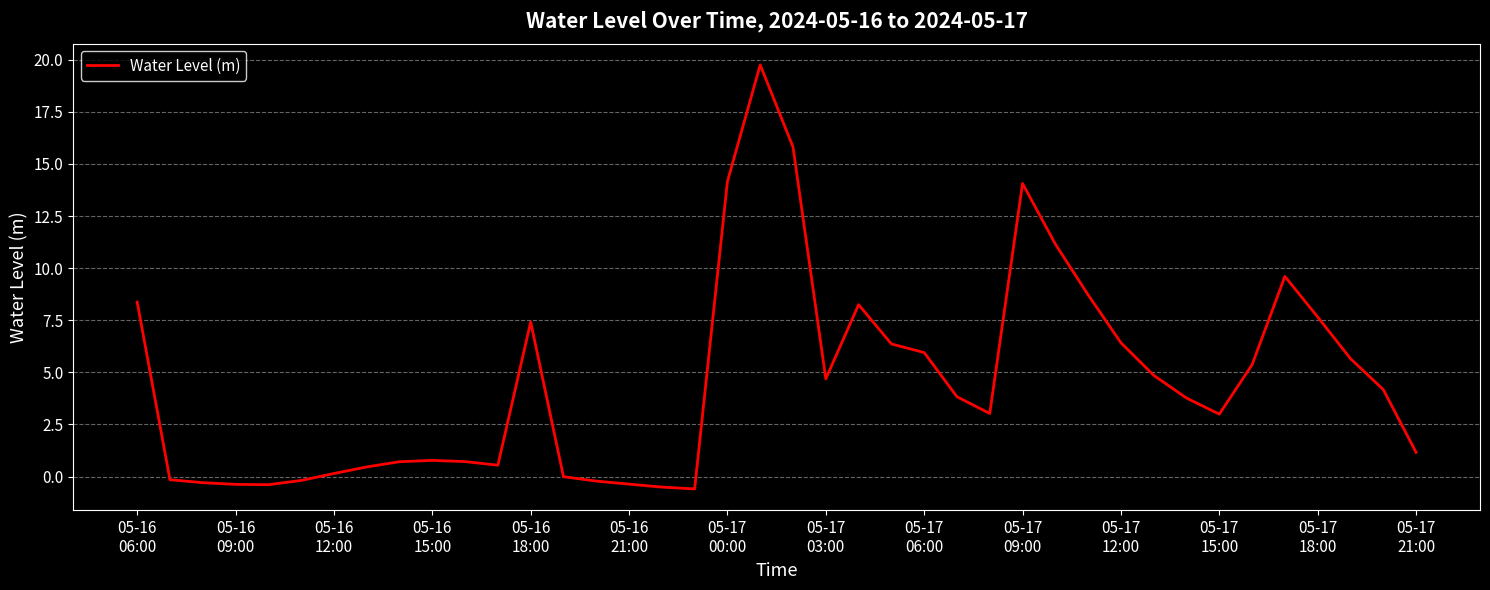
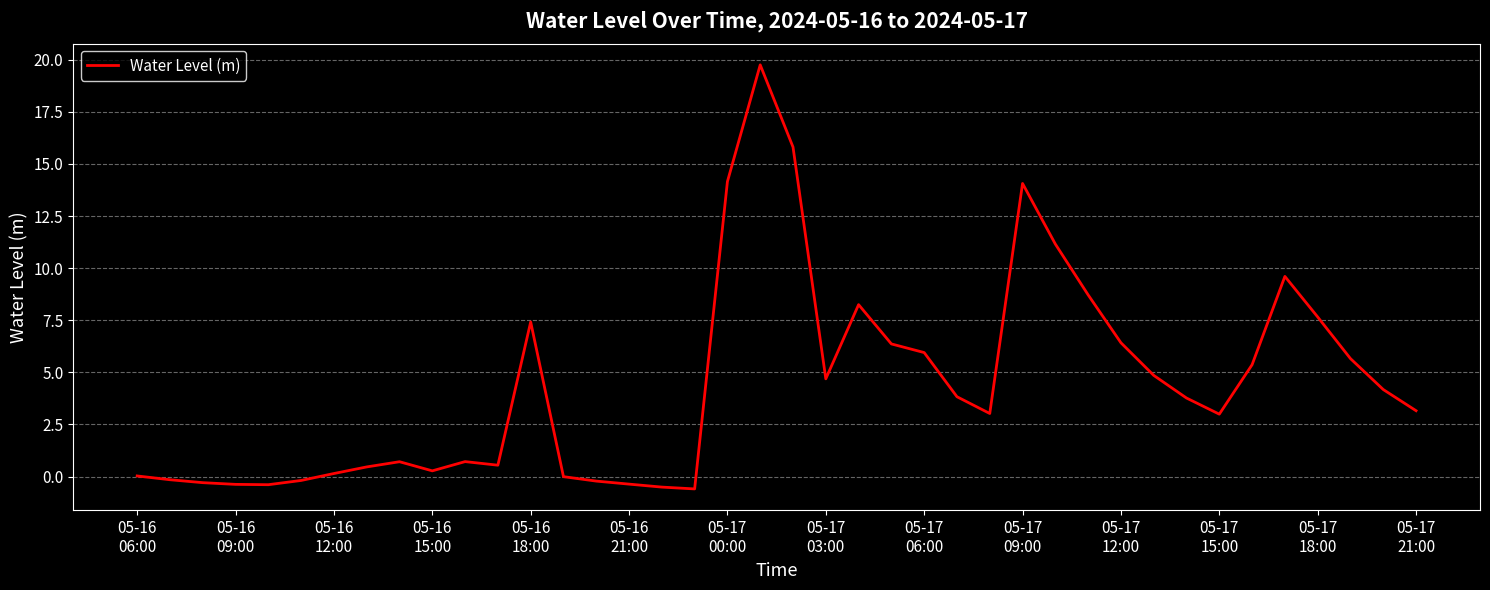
  {
-   "05-16 06:00": 8.4,
+   "05-16 06:00": 0.0,
    "05-16 09:00": -0.4,
    "05-16 12:00": 0.1,
-   "05-16 15:00": 0.8,
+   "05-16 15:00": 0.3,
    "05-16 18:00": 7.4,
    "05-16 21:00": -0.4,
    "05-17 00:00": 14.2,
    "05-17 03:00": 4.7,
    "05-17 06:00": 6.0,
    "05-17 09:00": 14.1,
    "05-17 12:00": 6.4,
    "05-17 15:00": 3.0,
    "05-17 18:00": 7.7,
-   "05-17 21:00": 1.2
+   "05-17 21:00": 3.2
  }
